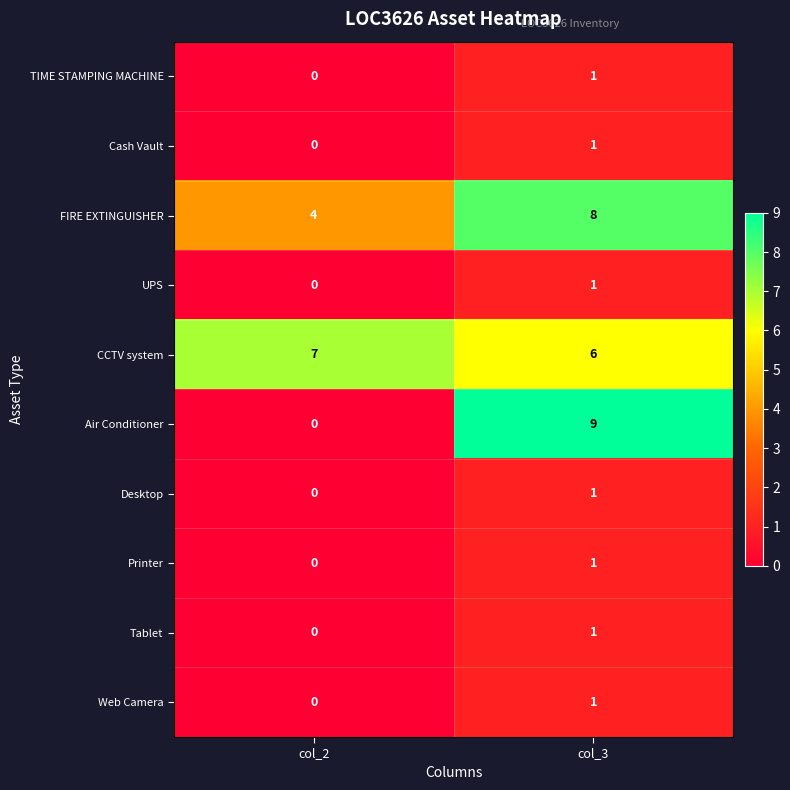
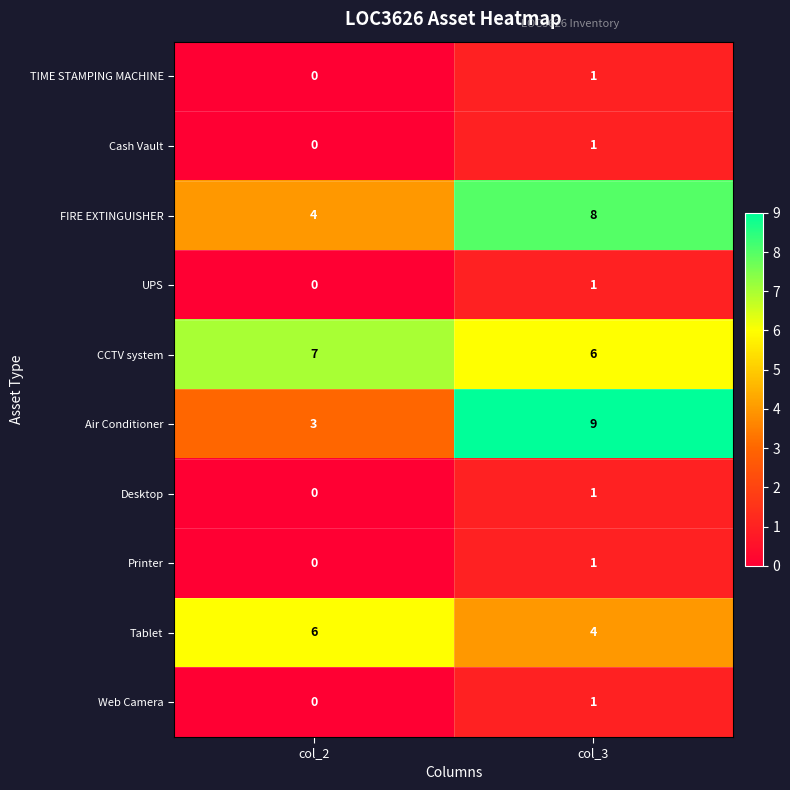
  {
    "TIME STAMPING MACHINE": {
      "col_2": 0,
      "col_3": 1
    },
    "Cash Vault": {
      "col_2": 0,
      "col_3": 1
    },
    "FIRE EXTINGUISHER": {
      "col_2": 4,
      "col_3": 8
    },
    "UPS": {
      "col_2": 0,
      "col_3": 1
    },
    "CCTV system": {
      "col_2": 7,
      "col_3": 6
    },
    "Air Conditioner": {
-     "col_2": 0,
+     "col_2": 3,
      "col_3": 9
    },
    "Desktop": {
      "col_2": 0,
      "col_3": 1
    },
    "Printer": {
      "col_2": 0,
      "col_3": 1
    },
    "Tablet": {
-     "col_2": 0,
-     "col_3": 1
+     "col_2": 6,
+     "col_3": 4
    },
    "Web Camera": {
      "col_2": 0,
      "col_3": 1
    }
  }
